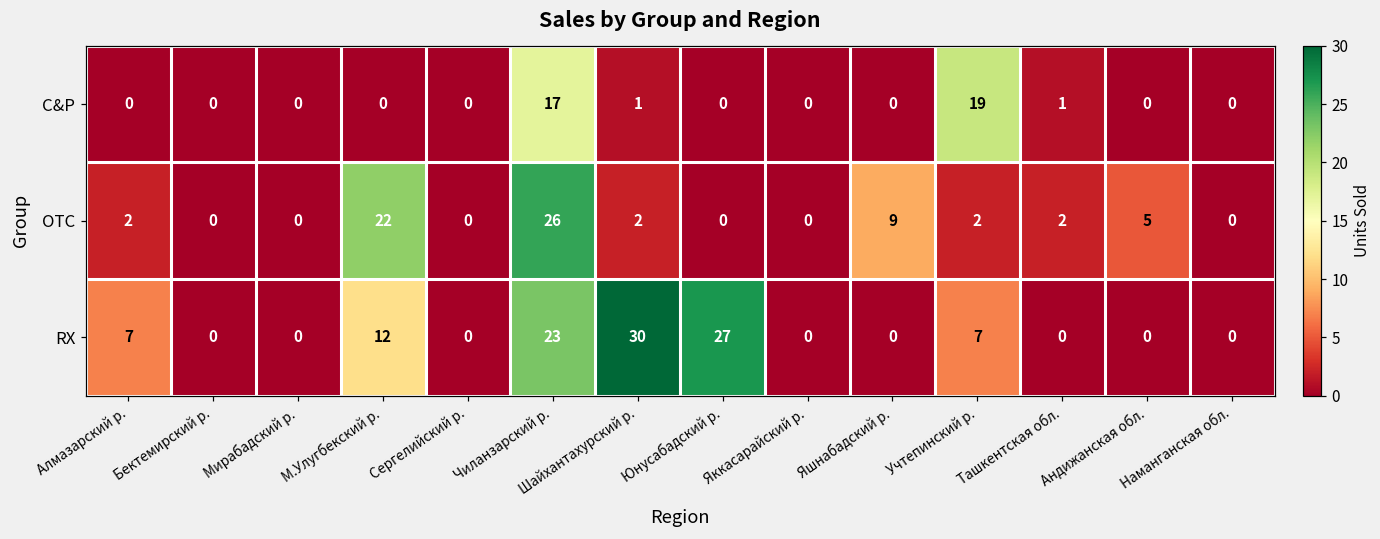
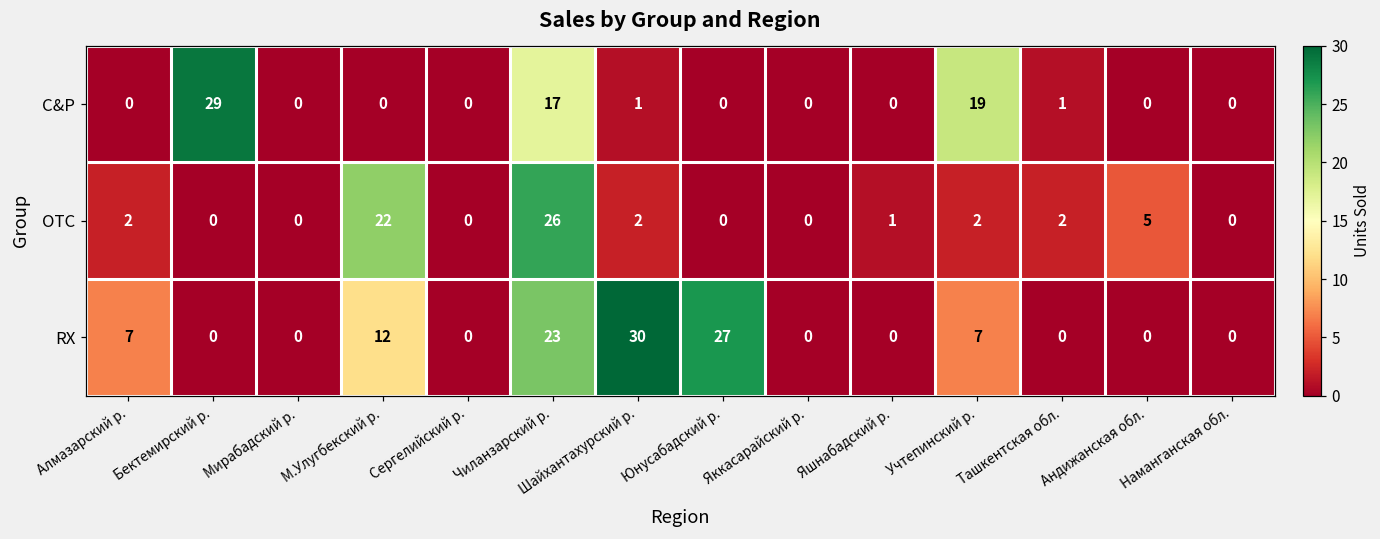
  {
    "C&P": {
      "Алмазарский р.": 0,
-     "Бектемирский р.": 0,
+     "Бектемирский р.": 29,
      "Мирабадский р.": 0,
      "М.Улугбекский р.": 0,
      "Сергелийский р.": 0,
      "Чиланзарский р.": 17,
      "Шайхантахурский р.": 1,
      "Юнусабадский р.": 0,
      "Яккасарайский р.": 0,
      "Яшнабадский р.": 0,
      "Учтепинский р.": 19,
      "Ташкентская обл.": 1,
      "Андижанская обл.": 0,
      "Наманганская обл.": 0
    },
    "OTC": {
      "Алмазарский р.": 2,
      "Бектемирский р.": 0,
      "Мирабадский р.": 0,
      "М.Улугбекский р.": 22,
      "Сергелийский р.": 0,
      "Чиланзарский р.": 26,
      "Шайхантахурский р.": 2,
      "Юнусабадский р.": 0,
      "Яккасарайский р.": 0,
-     "Яшнабадский р.": 9,
+     "Яшнабадский р.": 1,
      "Учтепинский р.": 2,
      "Ташкентская обл.": 2,
      "Андижанская обл.": 5,
      "Наманганская обл.": 0
    },
    "RX": {
      "Алмазарский р.": 7,
      "Бектемирский р.": 0,
      "Мирабадский р.": 0,
      "М.Улугбекский р.": 12,
      "Сергелийский р.": 0,
      "Чиланзарский р.": 23,
      "Шайхантахурский р.": 30,
      "Юнусабадский р.": 27,
      "Яккасарайский р.": 0,
      "Яшнабадский р.": 0,
      "Учтепинский р.": 7,
      "Ташкентская обл.": 0,
      "Андижанская обл.": 0,
      "Наманганская обл.": 0
    }
  }
